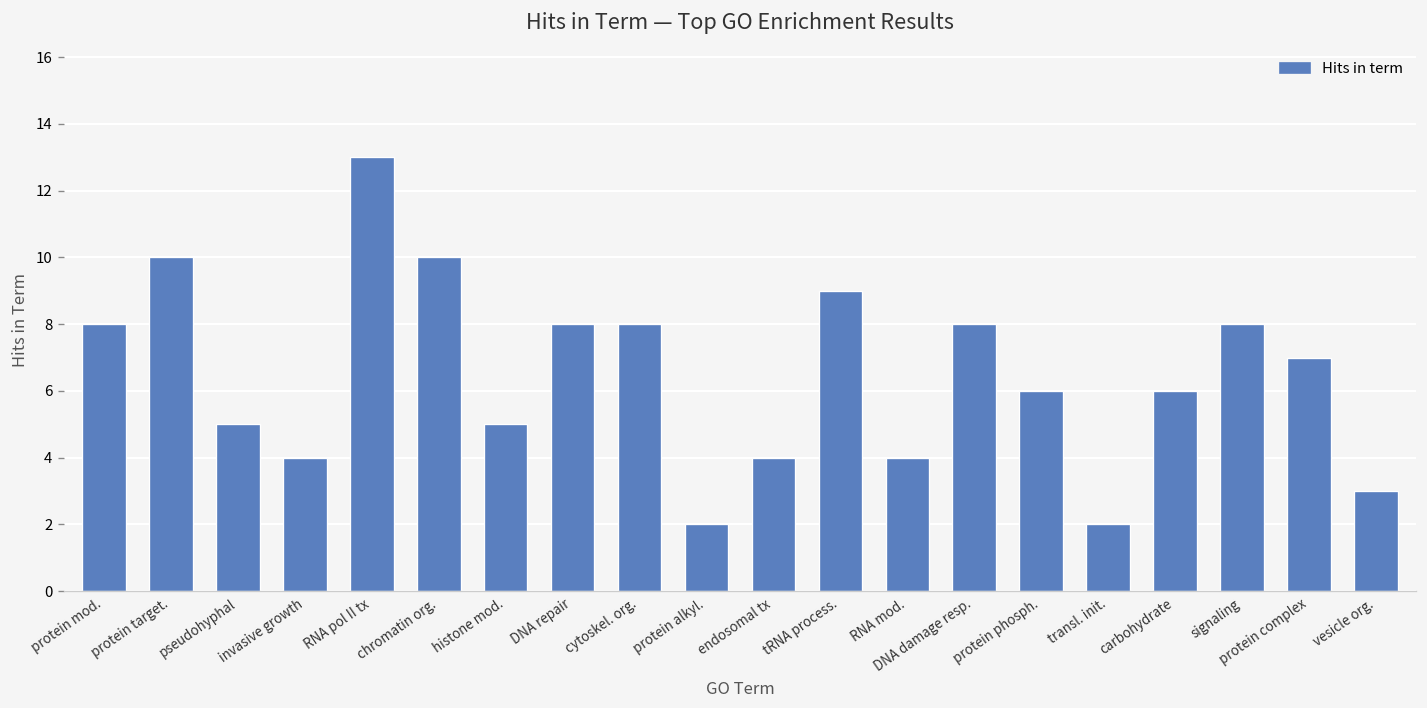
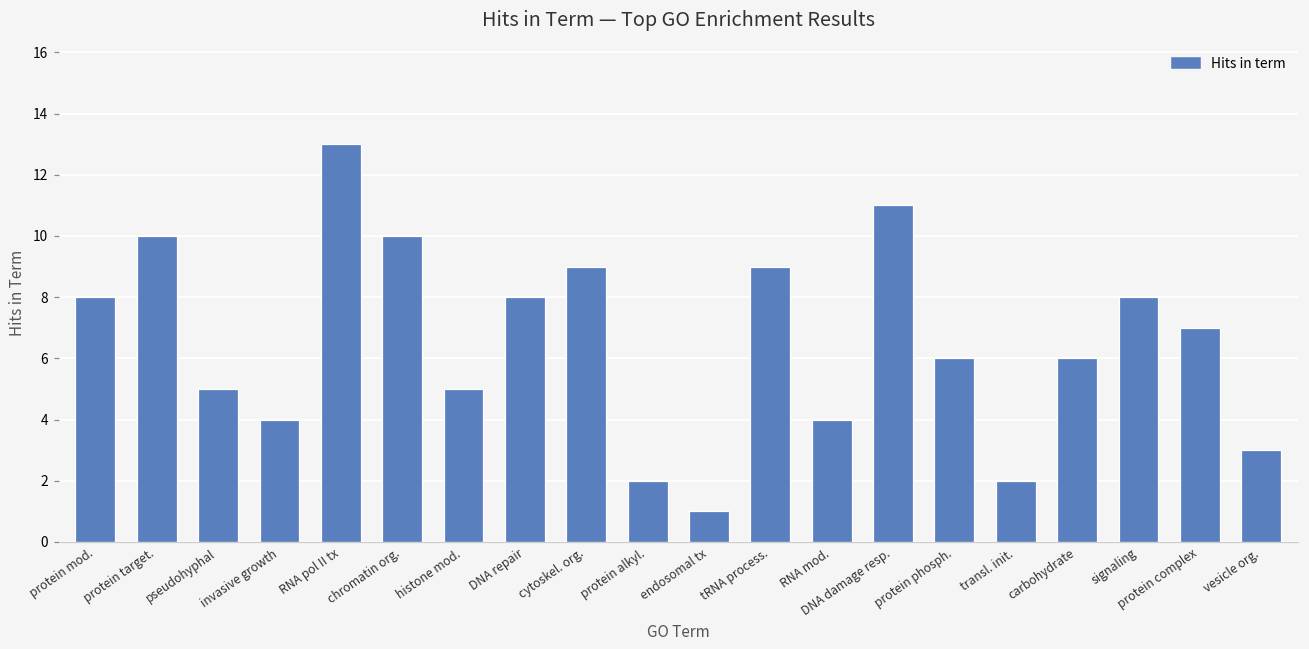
  {
    "protein mod.": 8,
    "protein target.": 10,
    "pseudohyphal": 5,
    "invasive growth": 4,
    "RNA pol II tx": 13,
    "chromatin org.": 10,
    "histone mod.": 5,
    "DNA repair": 8,
-   "cytoskel. org.": 8,
+   "cytoskel. org.": 9,
    "protein alkyl.": 2,
-   "endosomal tx": 4,
+   "endosomal tx": 1,
    "tRNA process.": 9,
    "RNA mod.": 4,
-   "DNA damage resp.": 8,
+   "DNA damage resp.": 11,
    "protein phosph.": 6,
    "transl. init.": 2,
    "carbohydrate": 6,
    "signaling": 8,
    "protein complex": 7,
    "vesicle org.": 3
  }
